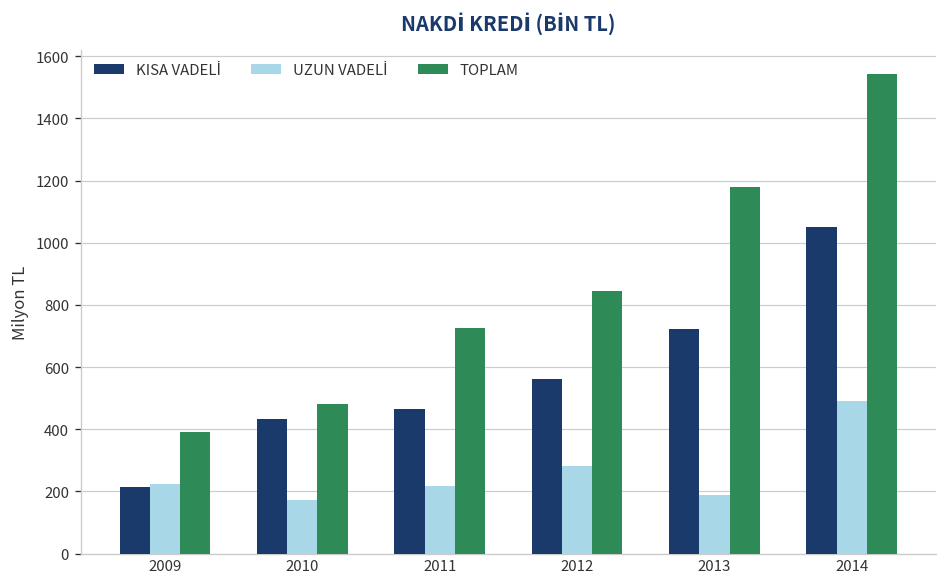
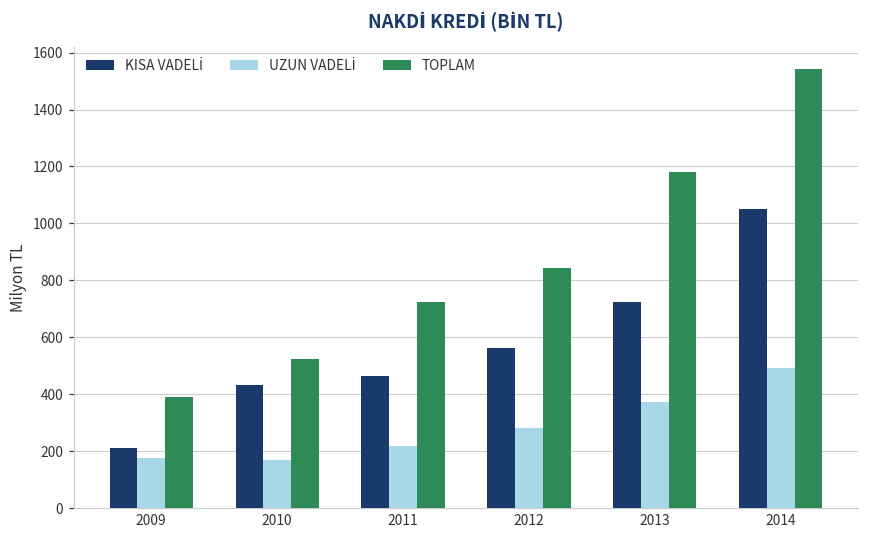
  {
    "KISA VADELİ": {
      "2009": 210,
      "2010": 430,
      "2011": 470,
      "2012": 560,
      "2013": 720,
      "2014": 1050
    },
    "UZUN VADELİ": {
-     "2009": 220,
+     "2009": 180,
      "2010": 170,
      "2011": 220,
      "2012": 280,
-     "2013": 190,
+     "2013": 370,
      "2014": 490
    },
    "TOPLAM": {
      "2009": 390,
-     "2010": 480,
+     "2010": 520,
      "2011": 720,
      "2012": 840,
      "2013": 1180,
      "2014": 1540
    }
  }
